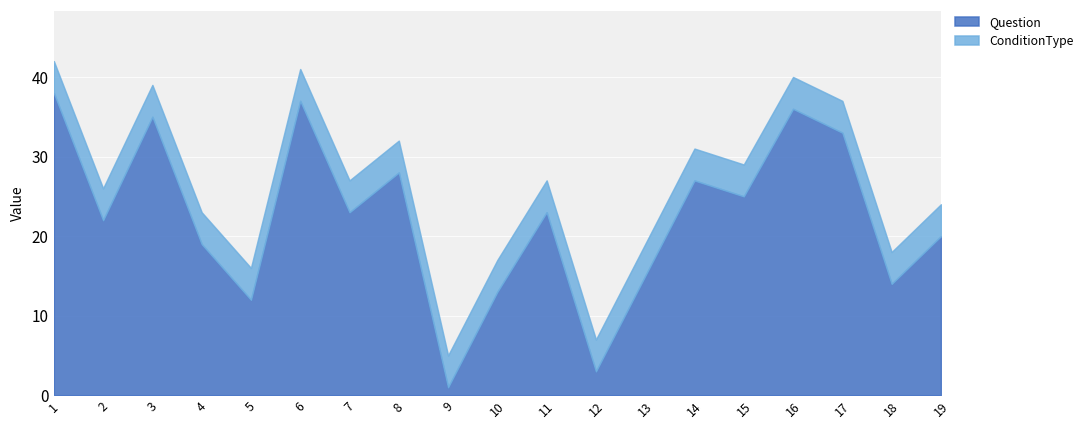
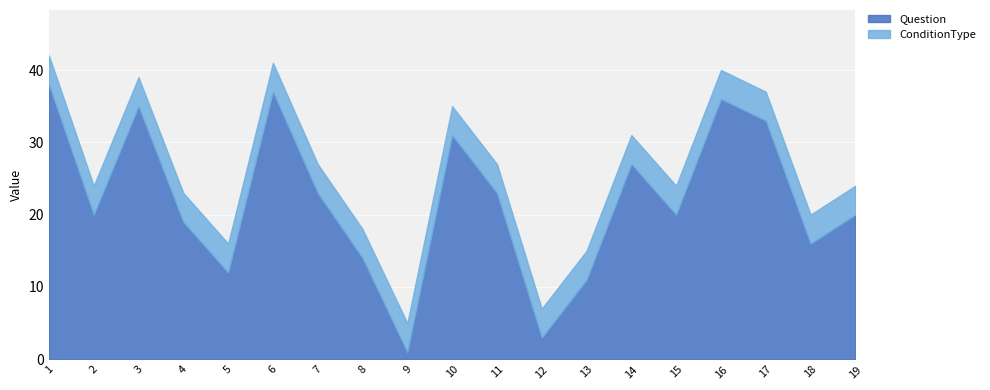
  {
    "Question": {
      "1": 38,
-     "2": 22,
+     "2": 20,
      "3": 35,
      "4": 19,
      "5": 12,
      "6": 37,
      "7": 23,
-     "8": 28,
+     "8": 14,
      "9": 1,
-     "10": 13,
+     "10": 31,
      "11": 23,
      "12": 3,
-     "13": 15,
+     "13": 11,
      "14": 27,
-     "15": 25,
+     "15": 20,
      "16": 36,
      "17": 33,
-     "18": 14,
+     "18": 16,
      "19": 20
    },
    "ConditionType": {
      "1": 4,
      "2": 4,
      "3": 4,
      "4": 4,
      "5": 4,
      "6": 4,
      "7": 4,
      "8": 4,
      "9": 4,
      "10": 4,
      "11": 4,
      "12": 4,
      "13": 4,
      "14": 4,
      "15": 4,
      "16": 4,
      "17": 4,
      "18": 4,
      "19": 4
    }
  }
